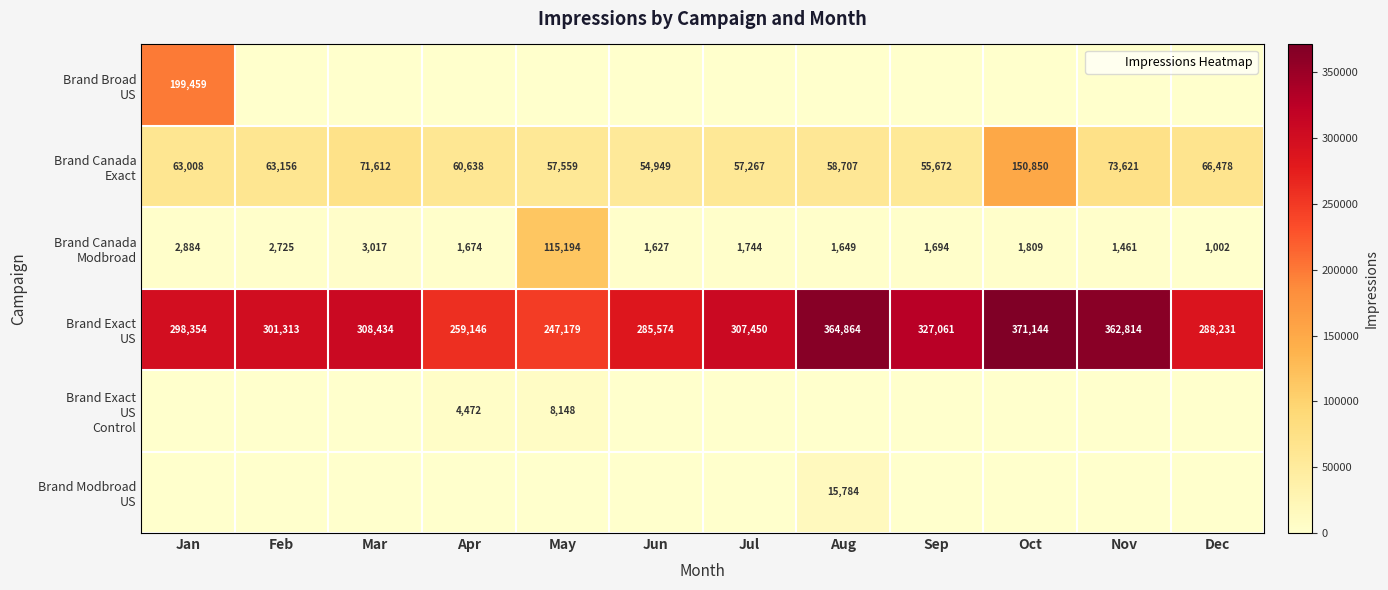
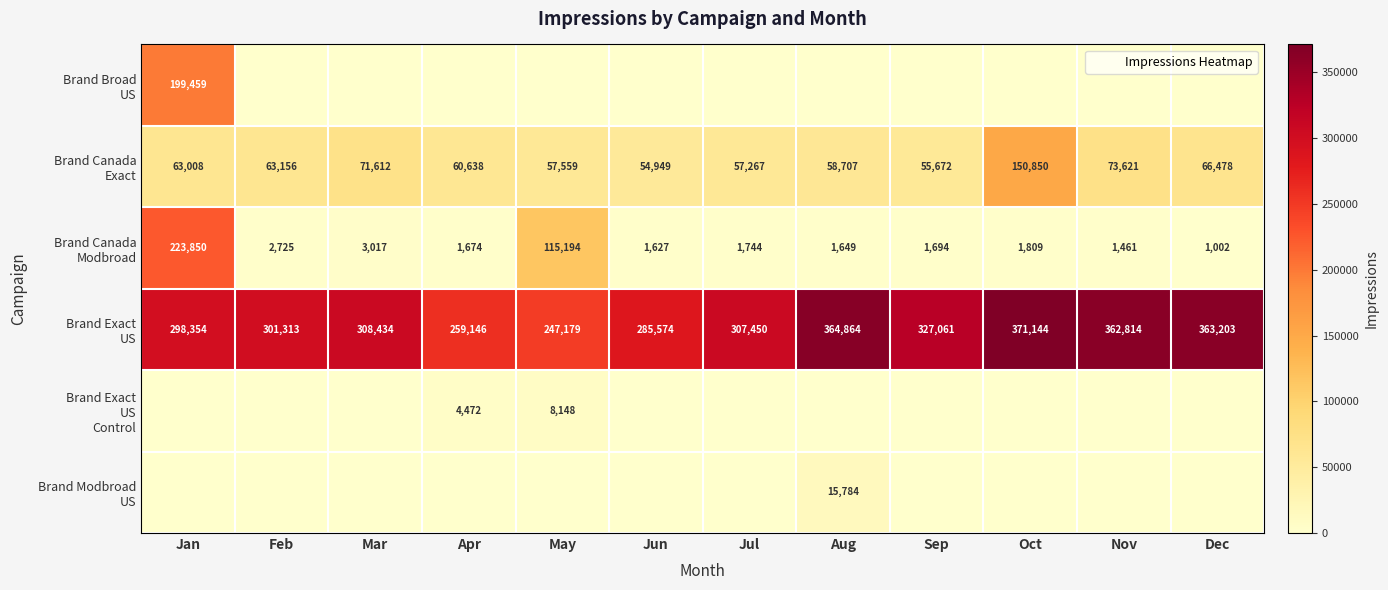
  {
    "Brand Broad US": {
      "Jan": "199,459"
    },
    "Brand Canada Exact": {
      "Jan": "63,008",
      "Feb": "63,156",
      "Mar": "71,612",
      "Apr": "60,638",
      "May": "57,559",
      "Jun": "54,949",
      "Jul": "57,267",
      "Aug": "58,707",
      "Sep": "55,672",
      "Oct": "150,850",
      "Nov": "73,621",
      "Dec": "66,478"
    },
    "Brand Canada Modbroad": {
-     "Jan": "2,884",
+     "Jan": "223,850",
      "Feb": "2,725",
      "Mar": "3,017",
      "Apr": "1,674",
      "May": "115,194",
      "Jun": "1,627",
      "Jul": "1,744",
      "Aug": "1,649",
      "Sep": "1,694",
      "Oct": "1,809",
      "Nov": "1,461",
      "Dec": "1,002"
    },
    "Brand Exact US": {
      "Jan": "298,354",
      "Feb": "301,313",
      "Mar": "308,434",
      "Apr": "259,146",
      "May": "247,179",
      "Jun": "285,574",
      "Jul": "307,450",
      "Aug": "364,864",
      "Sep": "327,061",
      "Oct": "371,144",
      "Nov": "362,814",
-     "Dec": "288,231"
+     "Dec": "363,203"
    },
    "Brand Exact US Control": {
      "Apr": "4,472",
      "May": "8,148"
    },
    "Brand Modbroad US": {
      "Aug": "15,784"
    }
  }
